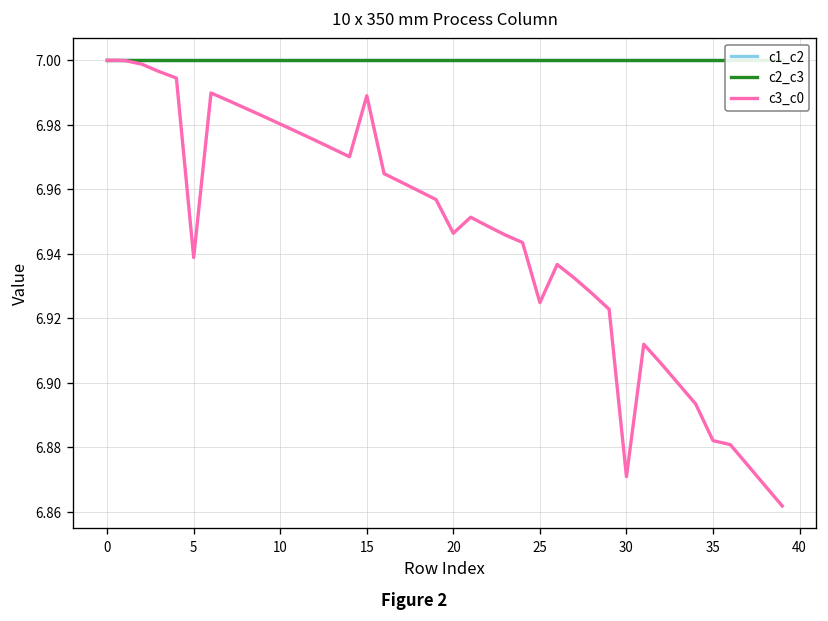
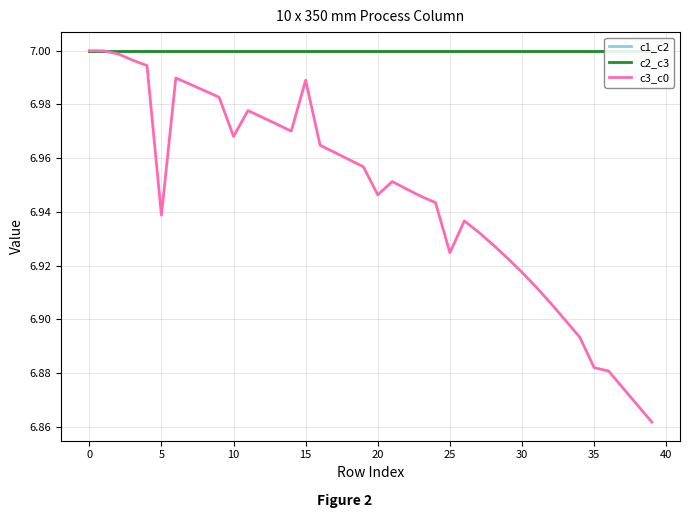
  {
    "c2_c3": {
      "5": 7.000,
      "10": 7.000,
      "15": 7.000,
      "20": 7.000,
      "25": 7.000,
      "30": 7.000,
      "35": 7.000
    },
    "c3_c0": {
      "5": 6.939,
-     "10": 6.980,
+     "10": 6.968,
      "15": 6.989,
      "20": 6.946,
      "25": 6.925,
-     "30": 6.871,
+     "30": 6.918,
      "35": 6.882
    }
  }
